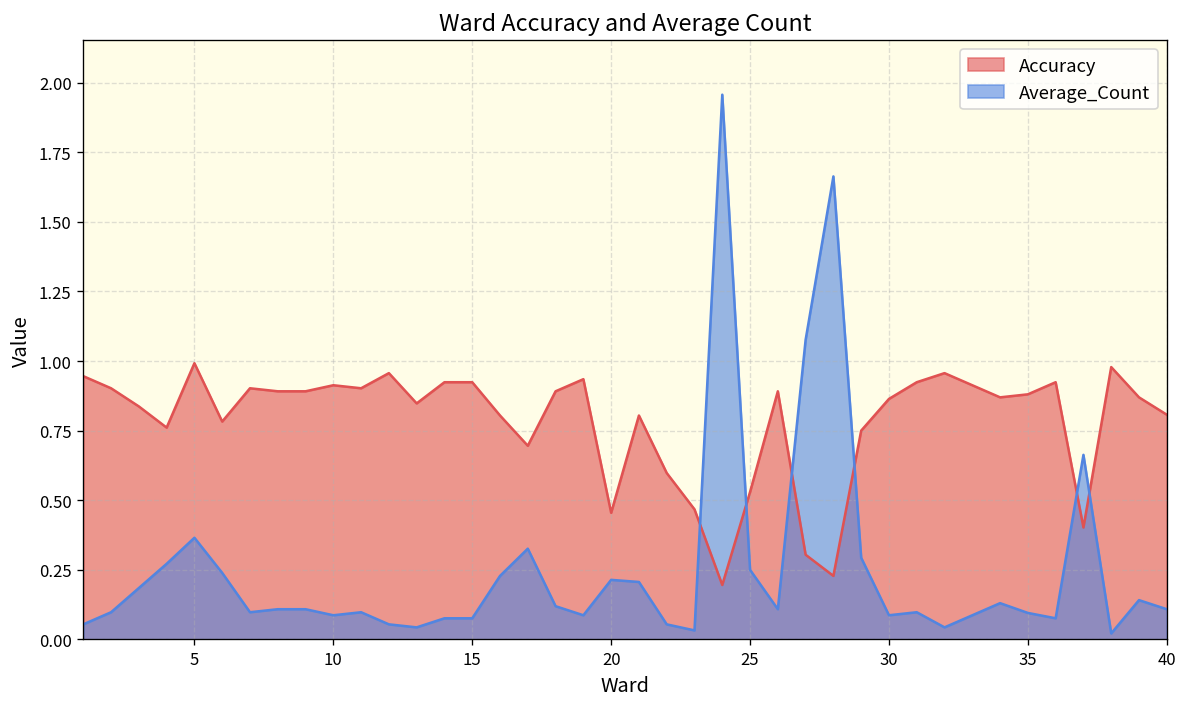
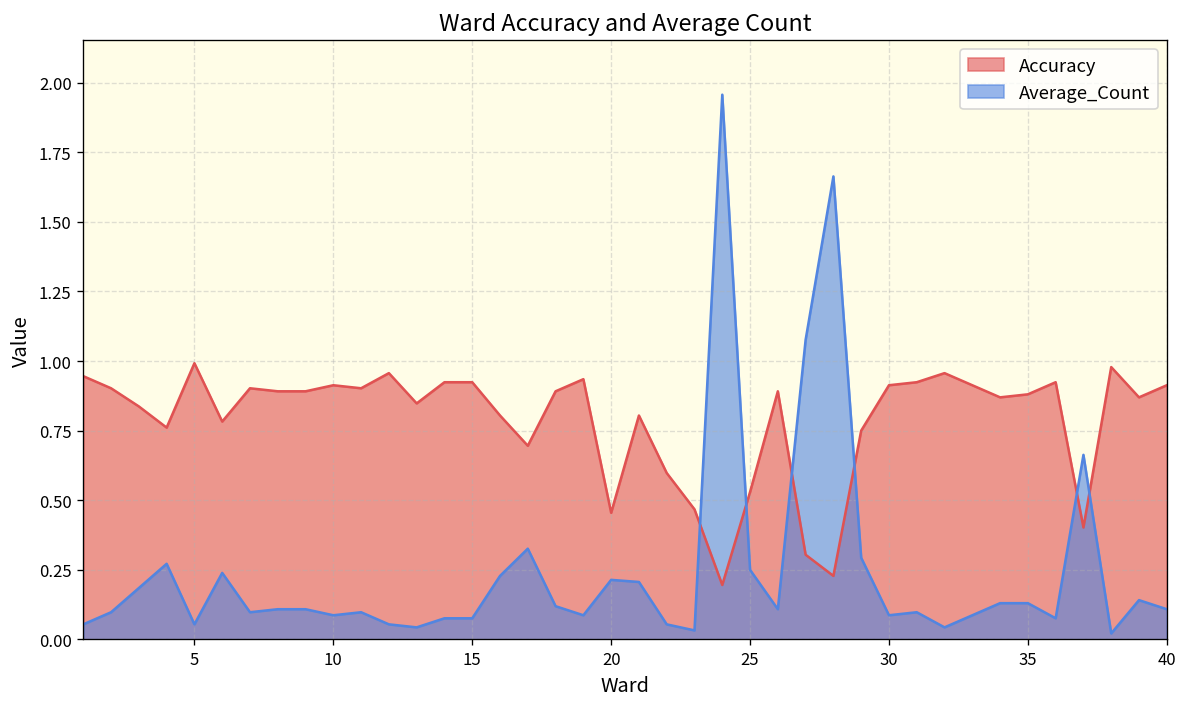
  {
    "Accuracy": {
      "5": 0.99,
      "10": 0.91,
      "15": 0.92,
      "20": 0.46,
      "25": 0.53,
-     "30": 0.86,
+     "30": 0.91,
      "35": 0.88,
-     "40": 0.81
+     "40": 0.91
    },
    "Average_Count": {
-     "5": 0.37,
+     "5": 0.05,
      "10": 0.09,
      "15": 0.08,
      "20": 0.21,
      "25": 0.25,
      "30": 0.09,
-     "35": 0.10,
+     "35": 0.13,
      "40": 0.11
    }
  }
